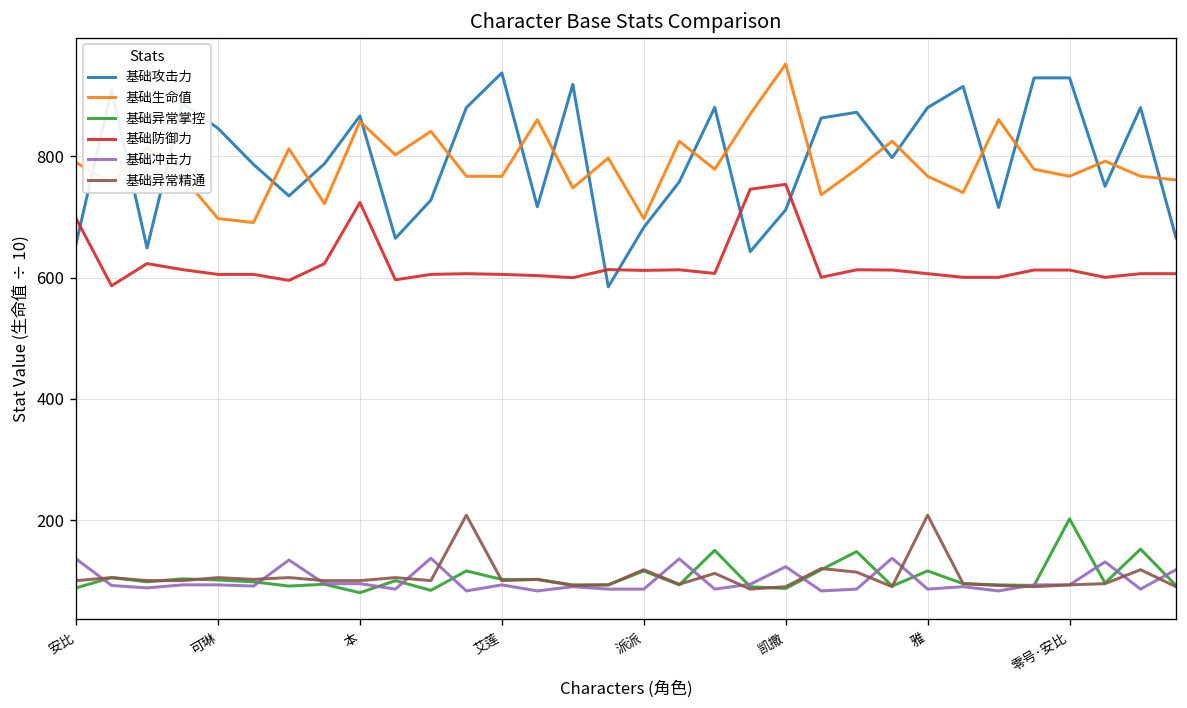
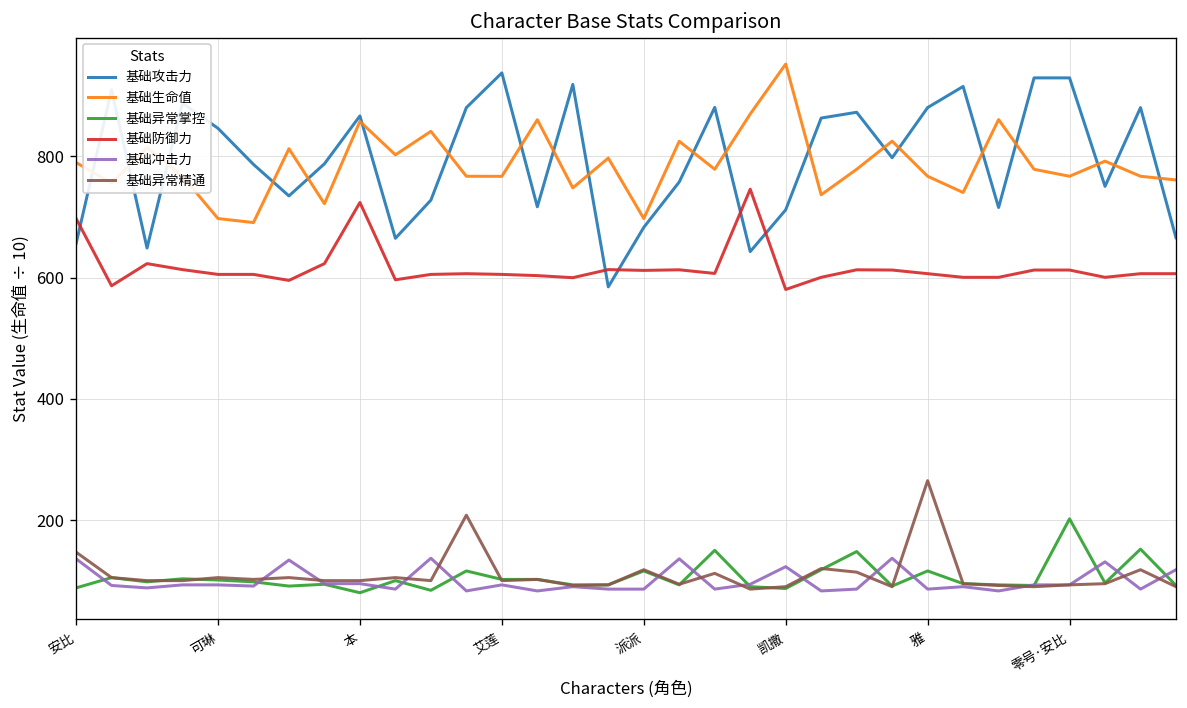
  {
    "基础攻击力": {
      "安比": 660,
      "可琳": 850,
      "本": 870,
      "艾莲": 940,
      "派派": 680,
      "凯撒": 710,
      "雅": 880,
      "零号·安比": 930
    },
    "基础生命值": {
      "安比": 790,
      "可琳": 700,
      "本": 860,
      "艾莲": 770,
      "派派": 700,
      "凯撒": 950,
      "雅": 770,
      "零号·安比": 770
    },
    "基础异常掌控": {
      "安比": 90,
      "本": 80,
      "雅": 120,
      "零号·安比": 200
    },
    "基础防御力": {
      "安比": 700,
      "可琳": 610,
      "本": 720,
      "艾莲": 610,
      "派派": 610,
-     "凯撒": 750,
+     "凯撒": 580,
      "雅": 610,
      "零号·安比": 610
    },
    "基础冲击力": {
      "安比": 140,
      "可琳": 90,
      "艾莲": 90,
      "派派": 90,
      "凯撒": 120,
      "雅": 90
    },
    "基础异常精通": {
-     "安比": 100,
-     "雅": 210
+     "安比": 150,
+     "雅": 270
    }
  }
